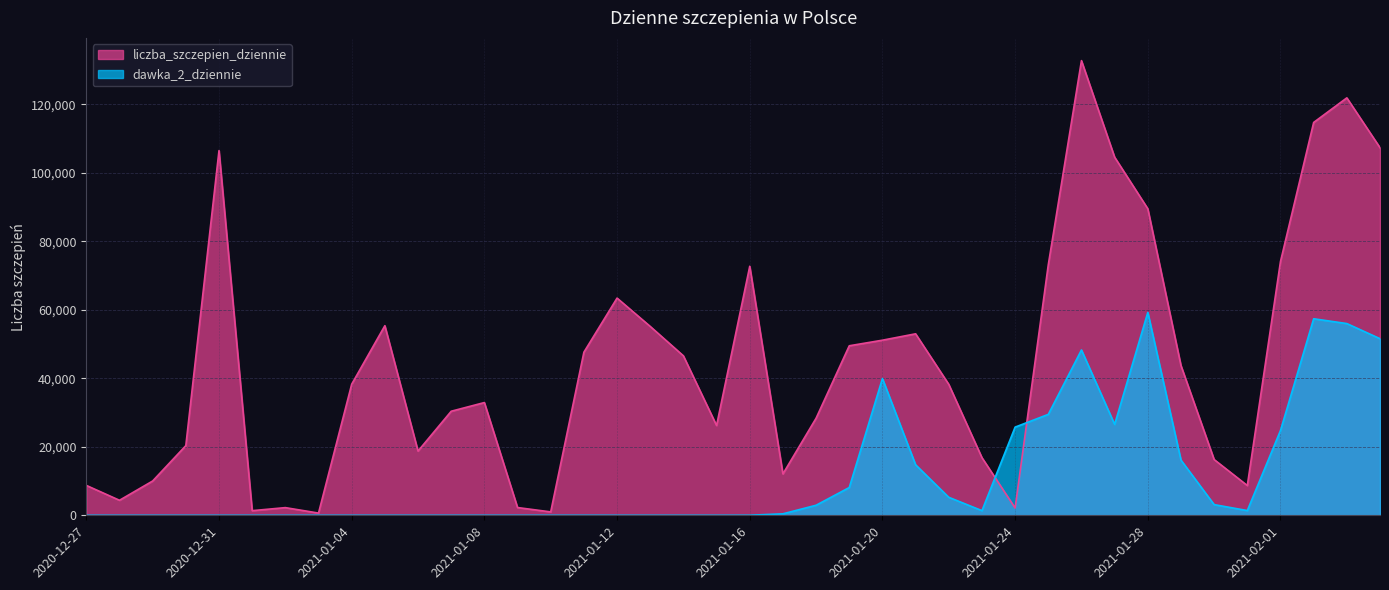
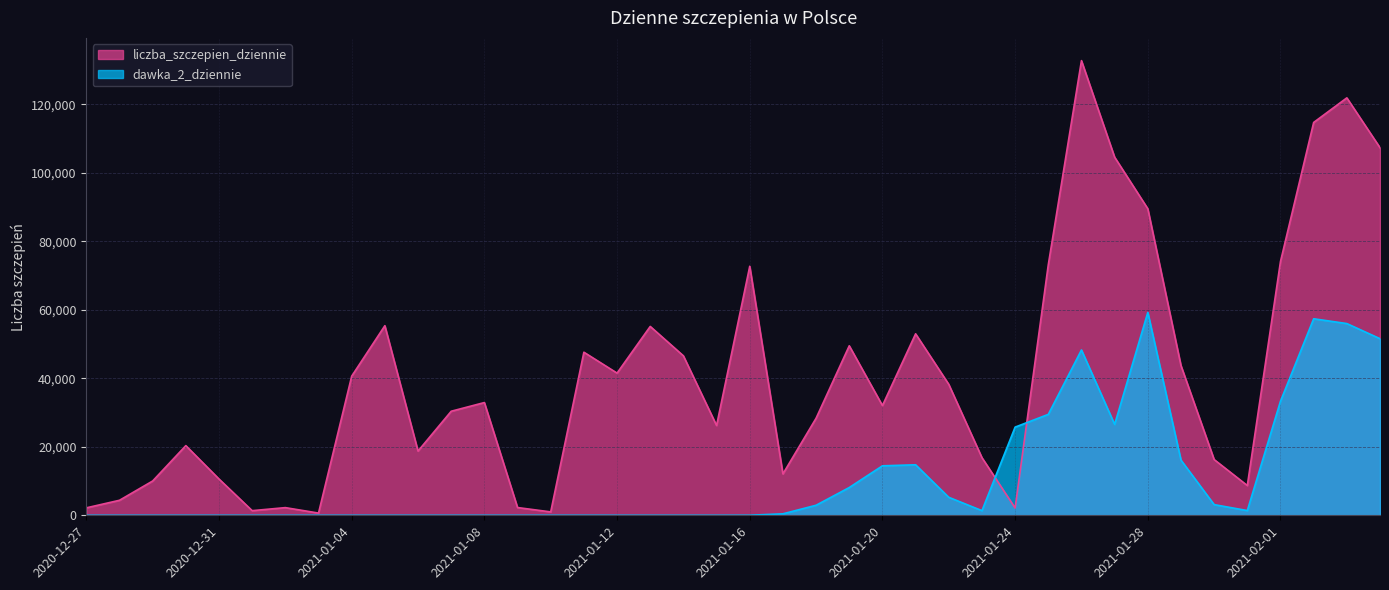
  {
    "liczba_szczepien_dziennie": {
-     "2020-12-27": "9,000",
-     "2020-12-31": "106,000",
-     "2021-01-04": "38,000",
+     "2020-12-27": "2,000",
+     "2020-12-31": "11,000",
+     "2021-01-04": "41,000",
      "2021-01-08": "33,000",
-     "2021-01-12": "63,000",
+     "2021-01-12": "42,000",
      "2021-01-16": "73,000",
-     "2021-01-20": "51,000",
+     "2021-01-20": "32,000",
      "2021-01-24": "2,000",
      "2021-01-28": "90,000",
      "2021-02-01": "74,000"
    },
    "dawka_2_dziennie": {
      "2020-12-27": "0",
      "2020-12-31": "0",
      "2021-01-04": "0",
      "2021-01-08": "0",
      "2021-01-12": "0",
      "2021-01-16": "0",
-     "2021-01-20": "40,000",
+     "2021-01-20": "14,000",
      "2021-01-24": "26,000",
      "2021-01-28": "59,000",
-     "2021-02-01": "25,000"
+     "2021-02-01": "33,000"
    }
  }
